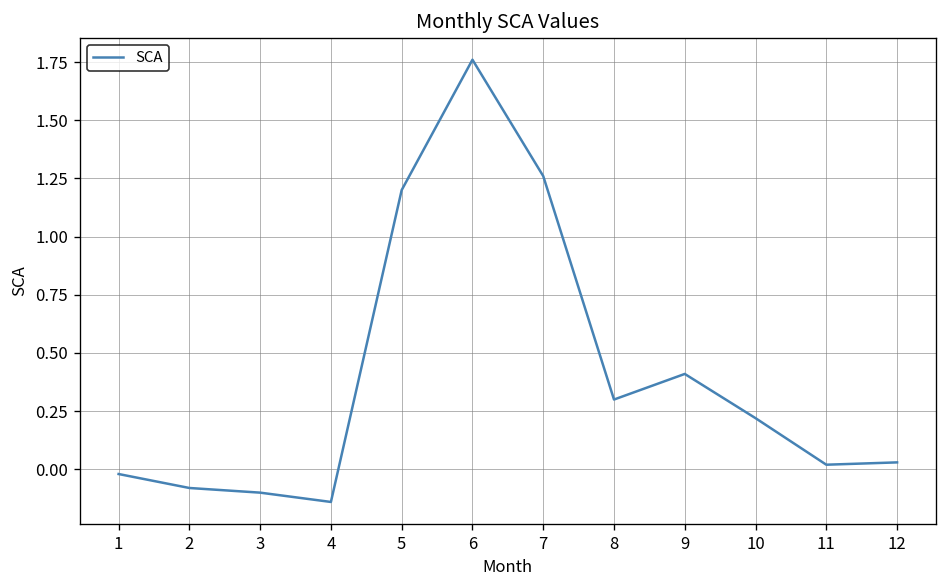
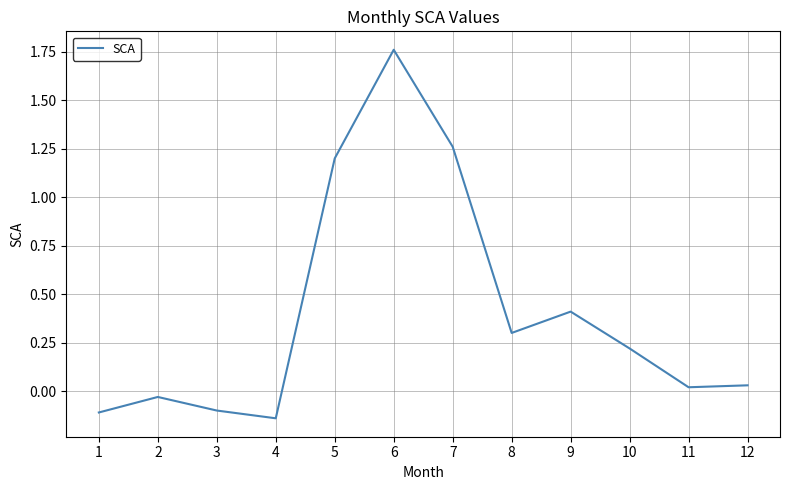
  {
-   "1": -0.02,
-   "2": -0.08,
+   "1": -0.11,
+   "2": -0.03,
    "3": -0.10,
    "4": -0.14,
    "5": 1.20,
    "6": 1.76,
    "7": 1.26,
    "8": 0.30,
    "9": 0.41,
    "10": 0.22,
    "11": 0.02,
    "12": 0.03
  }
